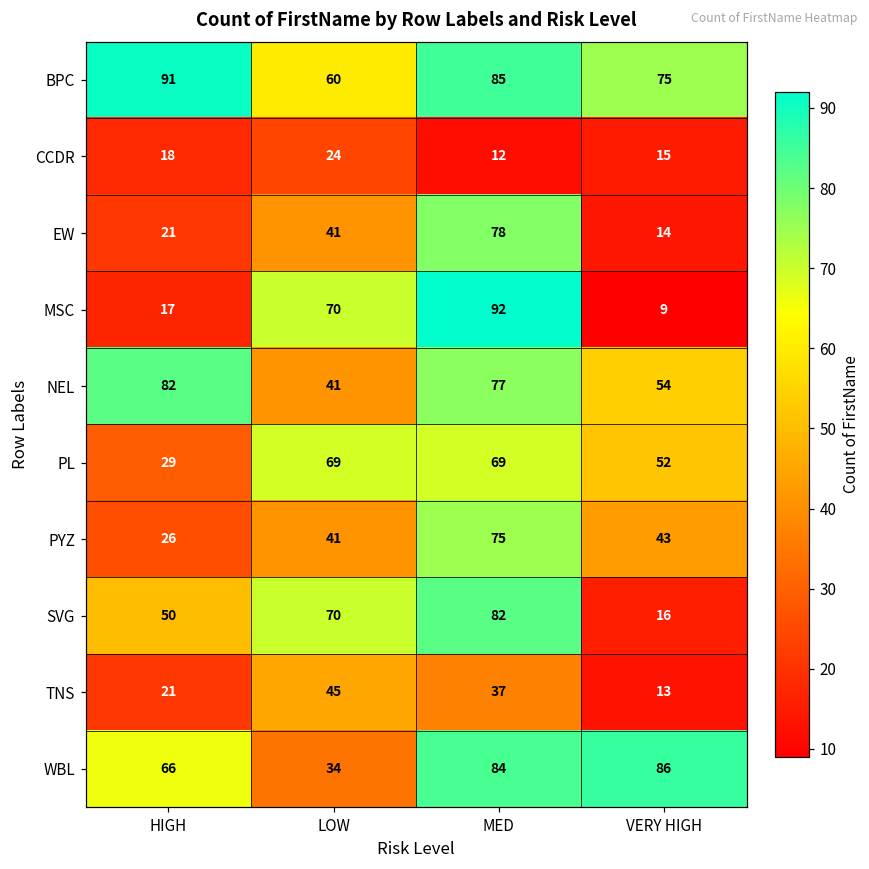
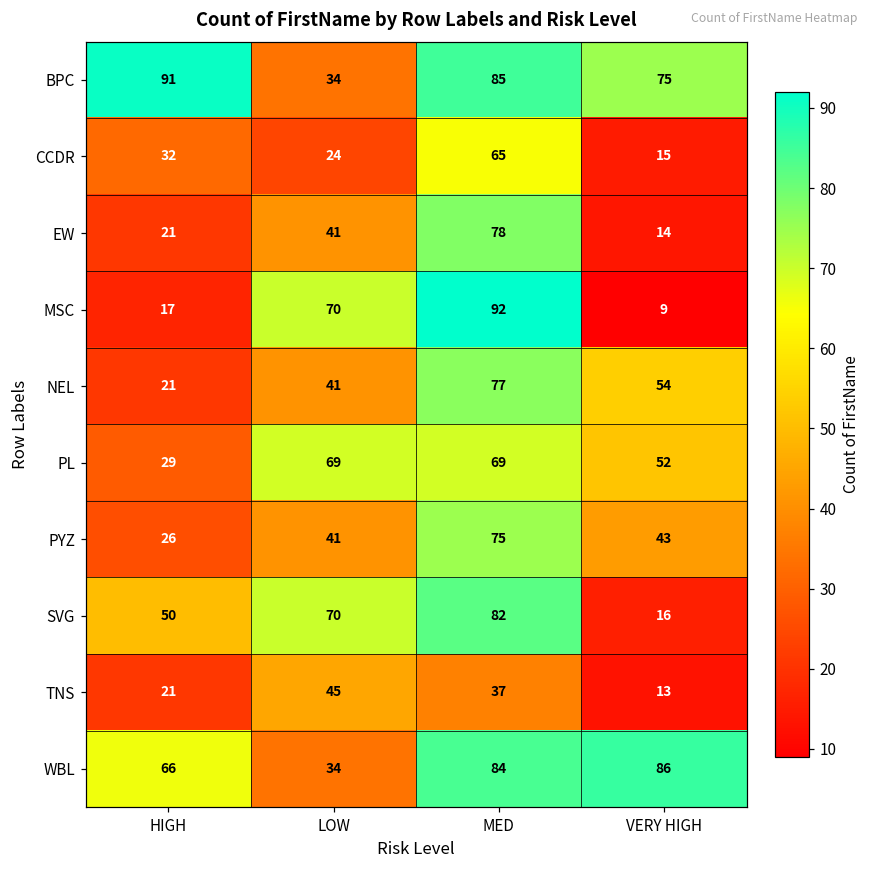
  {
    "BPC": {
      "HIGH": 91,
-     "LOW": 60,
+     "LOW": 34,
      "MED": 85,
      "VERY HIGH": 75
    },
    "CCDR": {
-     "HIGH": 18,
+     "HIGH": 32,
      "LOW": 24,
-     "MED": 12,
+     "MED": 65,
      "VERY HIGH": 15
    },
    "EW": {
      "HIGH": 21,
      "LOW": 41,
      "MED": 78,
      "VERY HIGH": 14
    },
    "MSC": {
      "HIGH": 17,
      "LOW": 70,
      "MED": 92,
      "VERY HIGH": 9
    },
    "NEL": {
-     "HIGH": 82,
+     "HIGH": 21,
      "LOW": 41,
      "MED": 77,
      "VERY HIGH": 54
    },
    "PL": {
      "HIGH": 29,
      "LOW": 69,
      "MED": 69,
      "VERY HIGH": 52
    },
    "PYZ": {
      "HIGH": 26,
      "LOW": 41,
      "MED": 75,
      "VERY HIGH": 43
    },
    "SVG": {
      "HIGH": 50,
      "LOW": 70,
      "MED": 82,
      "VERY HIGH": 16
    },
    "TNS": {
      "HIGH": 21,
      "LOW": 45,
      "MED": 37,
      "VERY HIGH": 13
    },
    "WBL": {
      "HIGH": 66,
      "LOW": 34,
      "MED": 84,
      "VERY HIGH": 86
    }
  }
